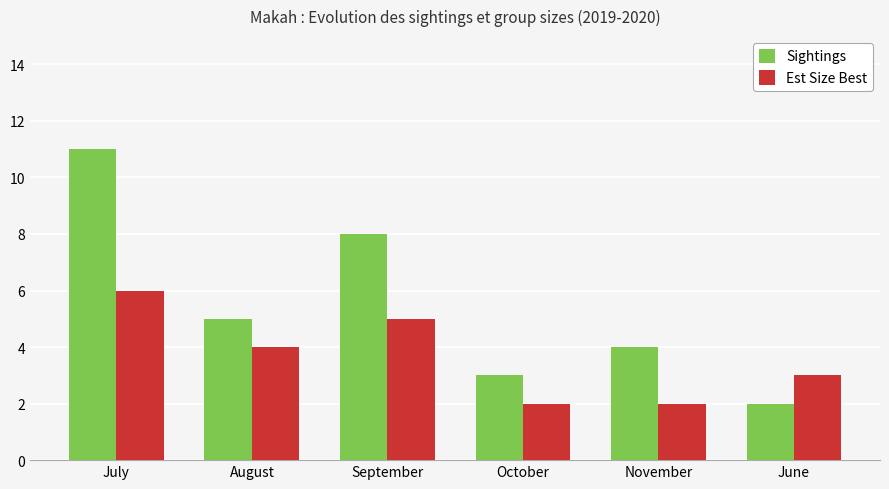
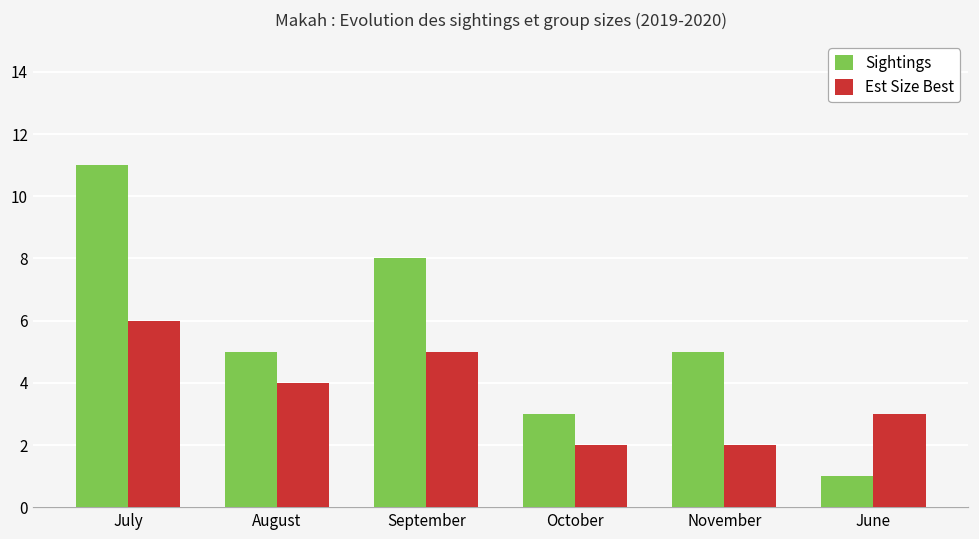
  {
    "Sightings": {
      "July": 11,
      "August": 5,
      "September": 8,
      "October": 3,
-     "November": 4,
-     "June": 2
+     "November": 5,
+     "June": 1
    },
    "Est Size Best": {
      "July": 6,
      "August": 4,
      "September": 5,
      "October": 2,
      "November": 2,
      "June": 3
    }
  }
